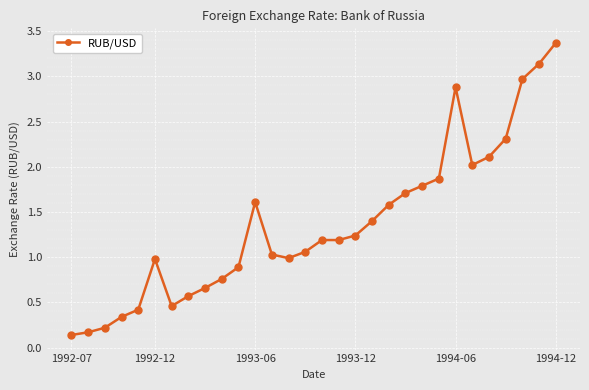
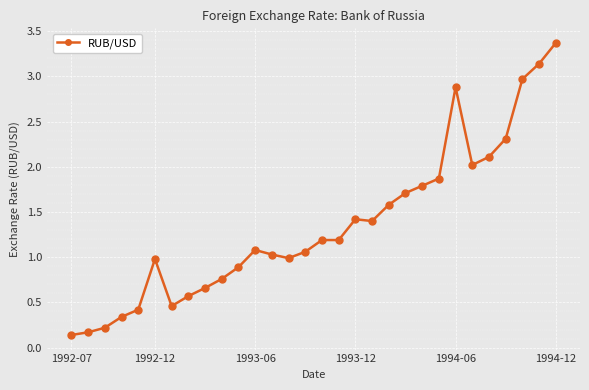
  {
    "1992-07": 0.1,
    "1992-12": 1.0,
-   "1993-06": 1.6,
-   "1993-12": 1.2,
+   "1993-06": 1.1,
+   "1993-12": 1.4,
    "1994-06": 2.9,
    "1994-12": 3.4
  }
